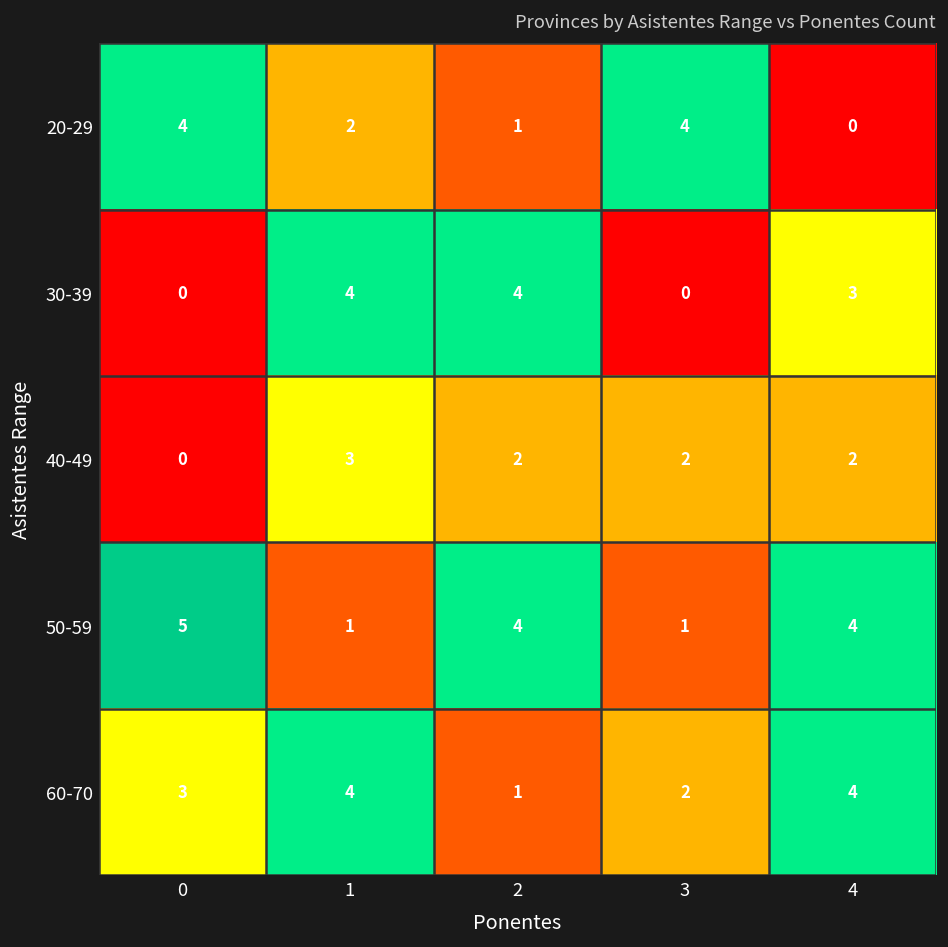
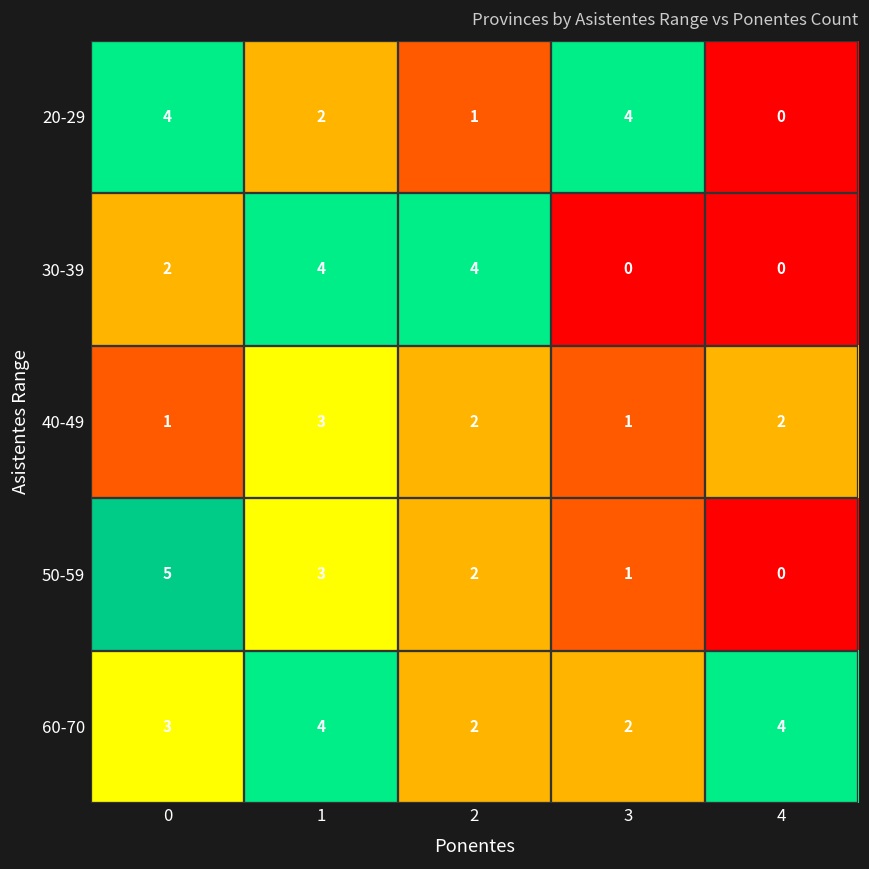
  {
    "20-29": {
      "0": 4,
      "1": 2,
      "2": 1,
      "3": 4,
      "4": 0
    },
    "30-39": {
-     "0": 0,
+     "0": 2,
      "1": 4,
      "2": 4,
      "3": 0,
-     "4": 3
+     "4": 0
    },
    "40-49": {
-     "0": 0,
+     "0": 1,
      "1": 3,
      "2": 2,
-     "3": 2,
+     "3": 1,
      "4": 2
    },
    "50-59": {
      "0": 5,
-     "1": 1,
-     "2": 4,
+     "1": 3,
+     "2": 2,
      "3": 1,
-     "4": 4
+     "4": 0
    },
    "60-70": {
      "0": 3,
      "1": 4,
-     "2": 1,
+     "2": 2,
      "3": 2,
      "4": 4
    }
  }
